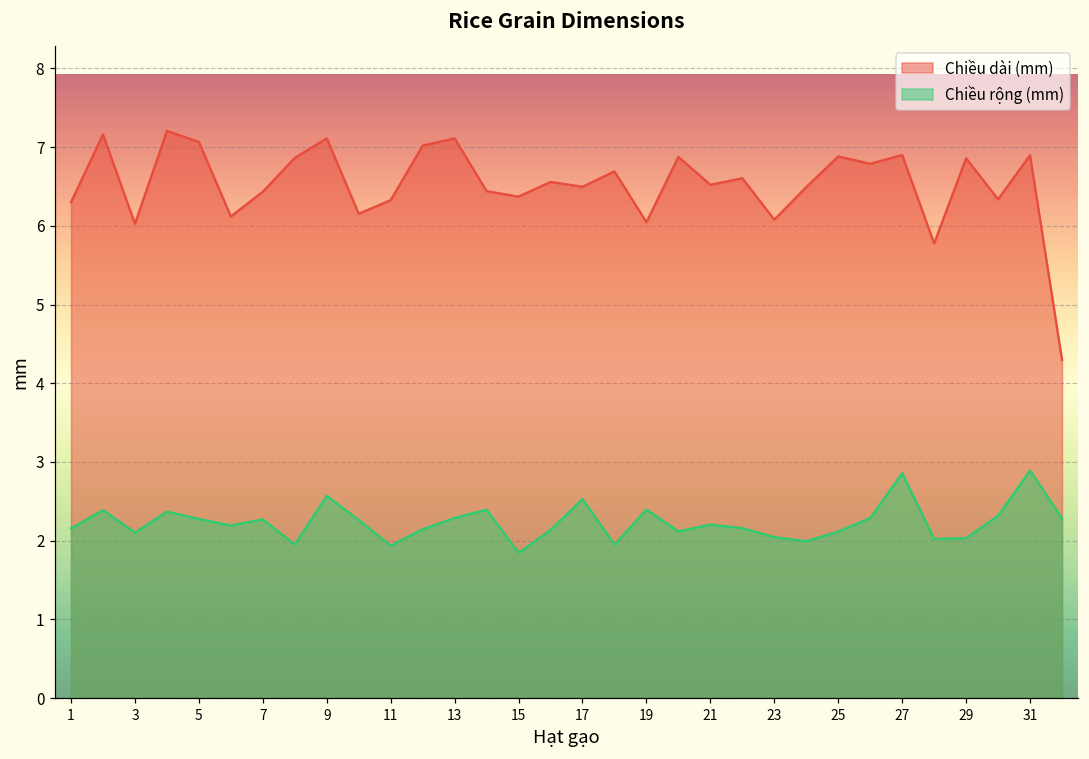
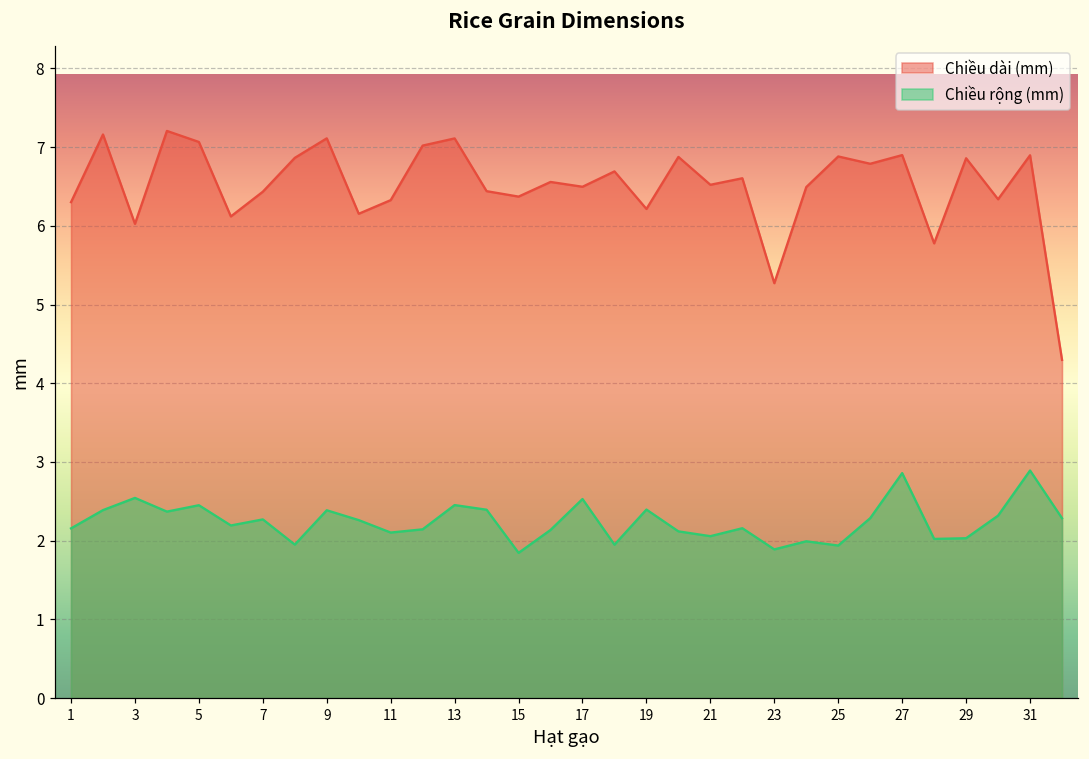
  {
    "Chiều dài (mm)": {
      "1": 6.3,
      "3": 6.0,
      "5": 7.1,
      "7": 6.4,
      "9": 7.1,
      "11": 6.3,
      "13": 7.1,
      "15": 6.4,
      "17": 6.5,
-     "19": 6.0,
+     "19": 6.2,
      "21": 6.5,
-     "23": 6.1,
+     "23": 5.3,
      "25": 6.9,
      "27": 6.9,
      "29": 6.9,
      "31": 6.9
    },
    "Chiều rộng (mm)": {
      "1": 2.2,
-     "3": 2.1,
-     "5": 2.3,
+     "3": 2.5,
+     "5": 2.5,
      "7": 2.3,
-     "9": 2.6,
-     "11": 1.9,
-     "13": 2.3,
+     "9": 2.4,
+     "11": 2.1,
+     "13": 2.5,
      "15": 1.8,
      "17": 2.5,
      "19": 2.4,
-     "21": 2.2,
-     "23": 2.0,
-     "25": 2.1,
+     "21": 2.1,
+     "23": 1.9,
+     "25": 1.9,
      "27": 2.9,
      "29": 2.0,
      "31": 2.9
    }
  }
